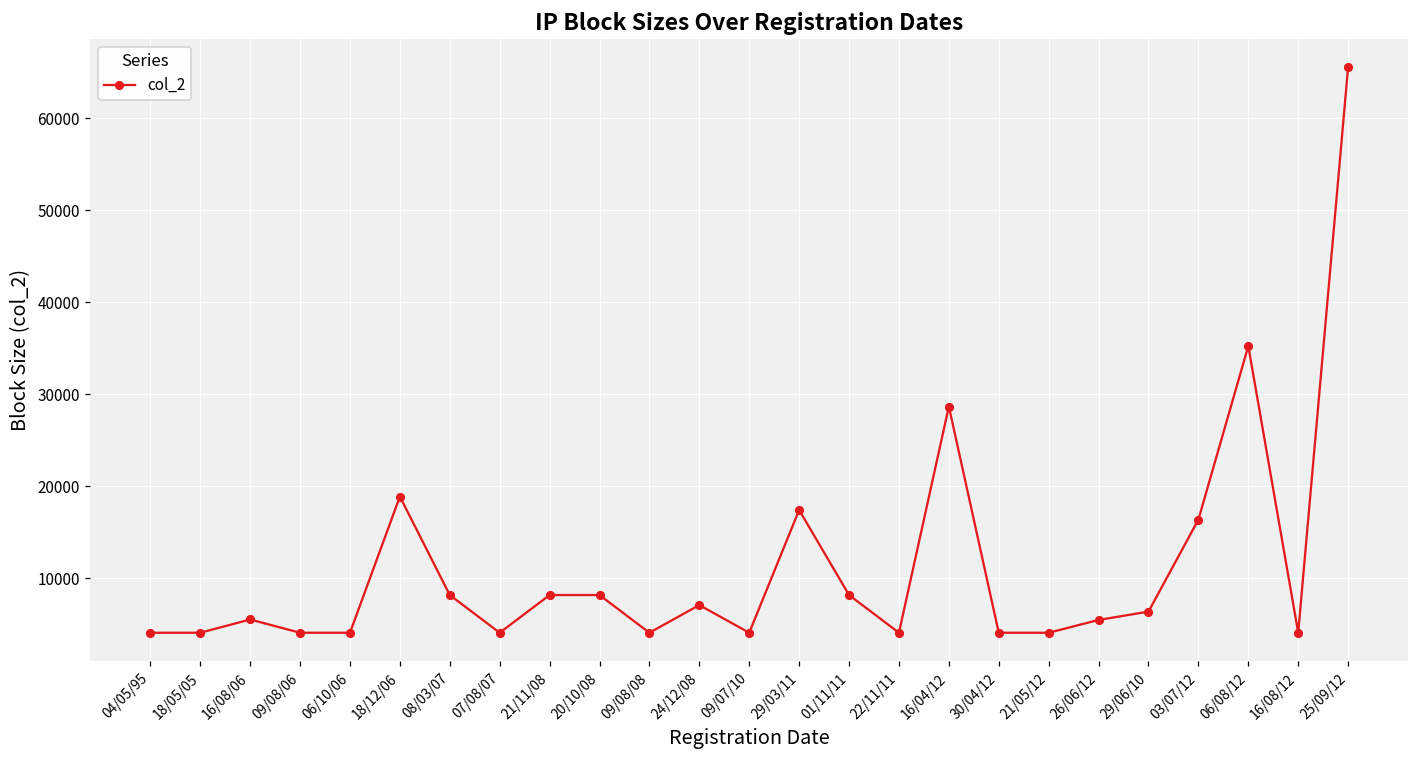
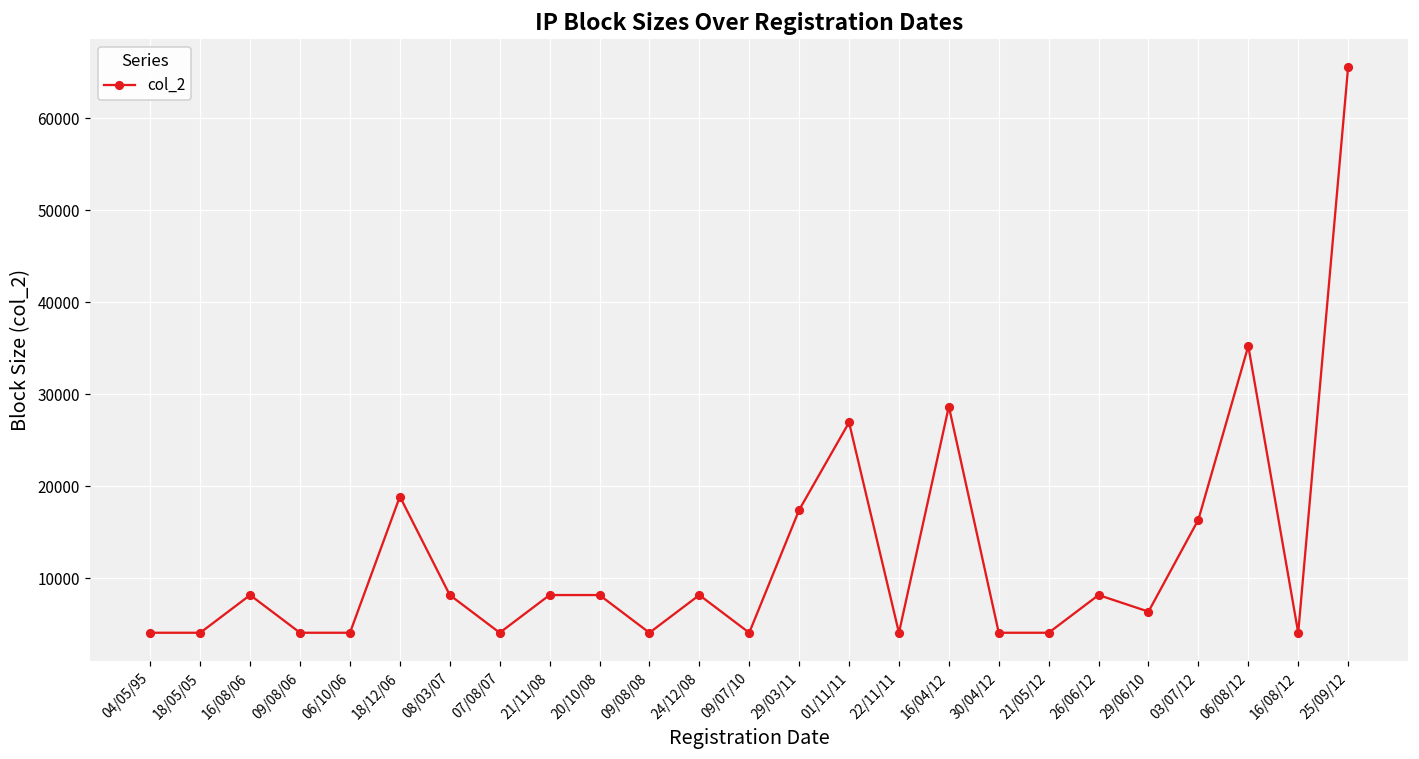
  {
    "04/05/95": 4000,
    "18/05/05": 4000,
-   "16/08/06": 6000,
+   "16/08/06": 8000,
    "09/08/06": 4000,
    "06/10/06": 4000,
    "18/12/06": 19000,
    "08/03/07": 8000,
    "07/08/07": 4000,
    "21/11/08": 8000,
    "20/10/08": 8000,
    "09/08/08": 4000,
-   "24/12/08": 7000,
+   "24/12/08": 8000,
    "09/07/10": 4000,
    "29/03/11": 17000,
-   "01/11/11": 8000,
+   "01/11/11": 27000,
    "22/11/11": 4000,
    "16/04/12": 29000,
    "30/04/12": 4000,
    "21/05/12": 4000,
-   "26/06/12": 5000,
+   "26/06/12": 8000,
    "29/06/10": 6000,
    "03/07/12": 16000,
    "06/08/12": 35000,
    "16/08/12": 4000,
    "25/09/12": 66000
  }
